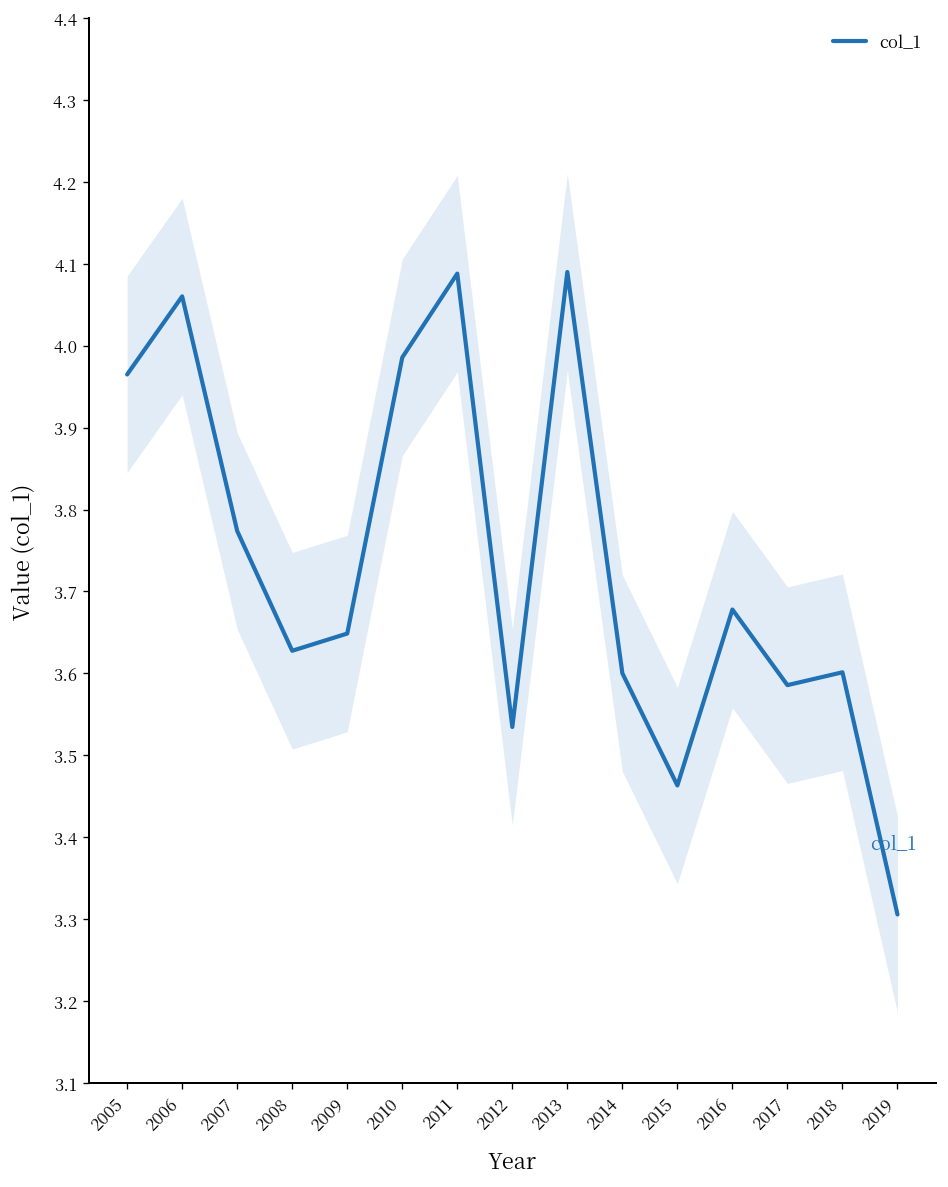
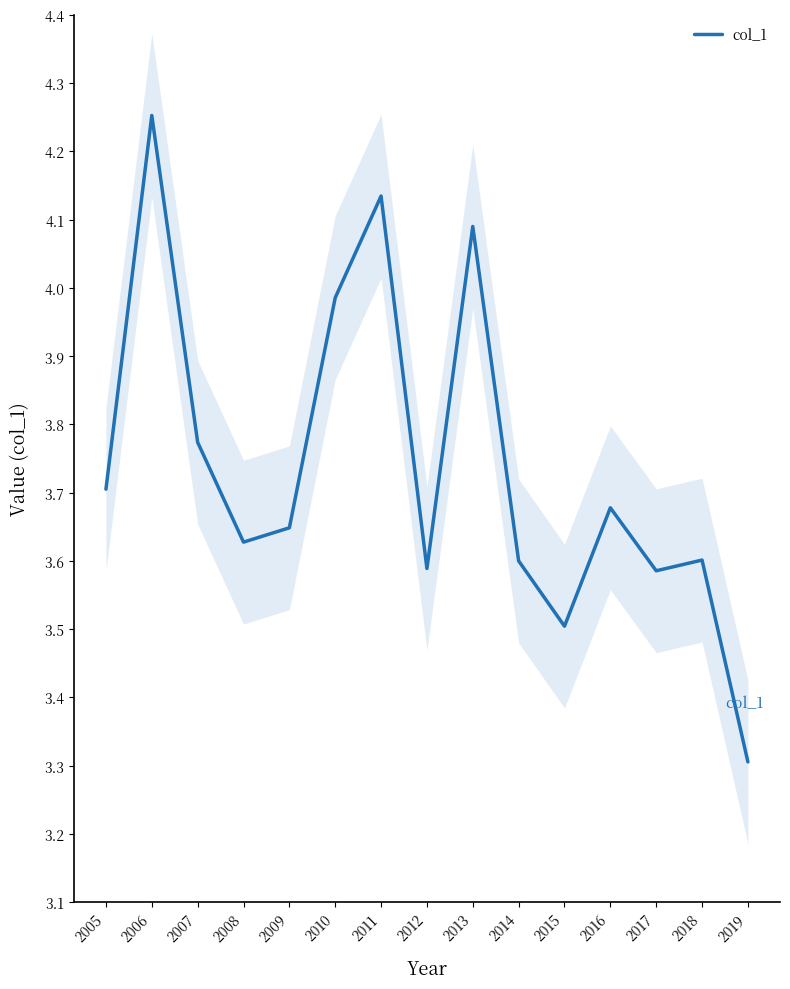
  {
    "col_1": {
-     "2005": 3.96,
-     "2006": 4.06,
+     "2005": 3.71,
+     "2006": 4.25,
      "2007": 3.77,
      "2008": 3.63,
      "2009": 3.65,
      "2010": 3.99,
-     "2011": 4.09,
-     "2012": 3.53,
+     "2011": 4.13,
+     "2012": 3.59,
      "2013": 4.09,
      "2014": 3.60,
-     "2015": 3.46,
+     "2015": 3.50,
      "2016": 3.68,
      "2017": 3.59,
      "2018": 3.60,
      "2019": 3.31
    }
  }
